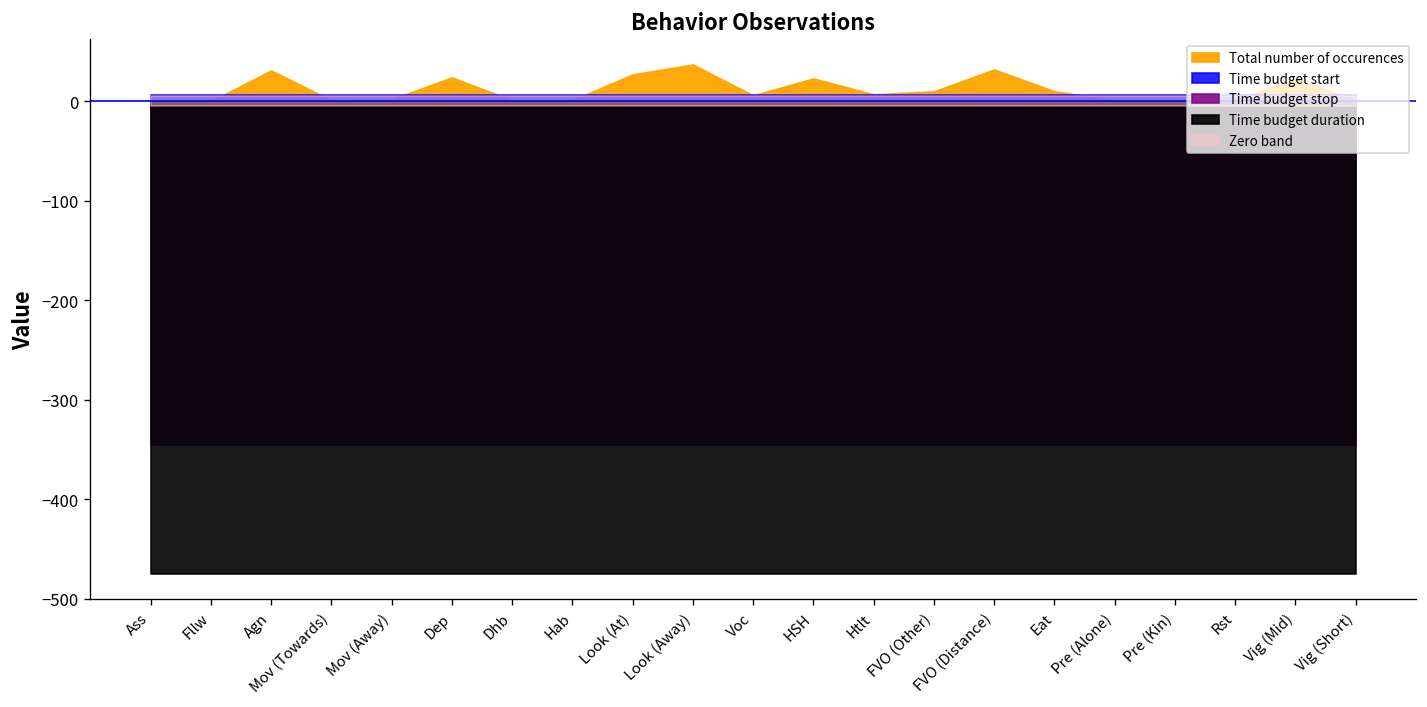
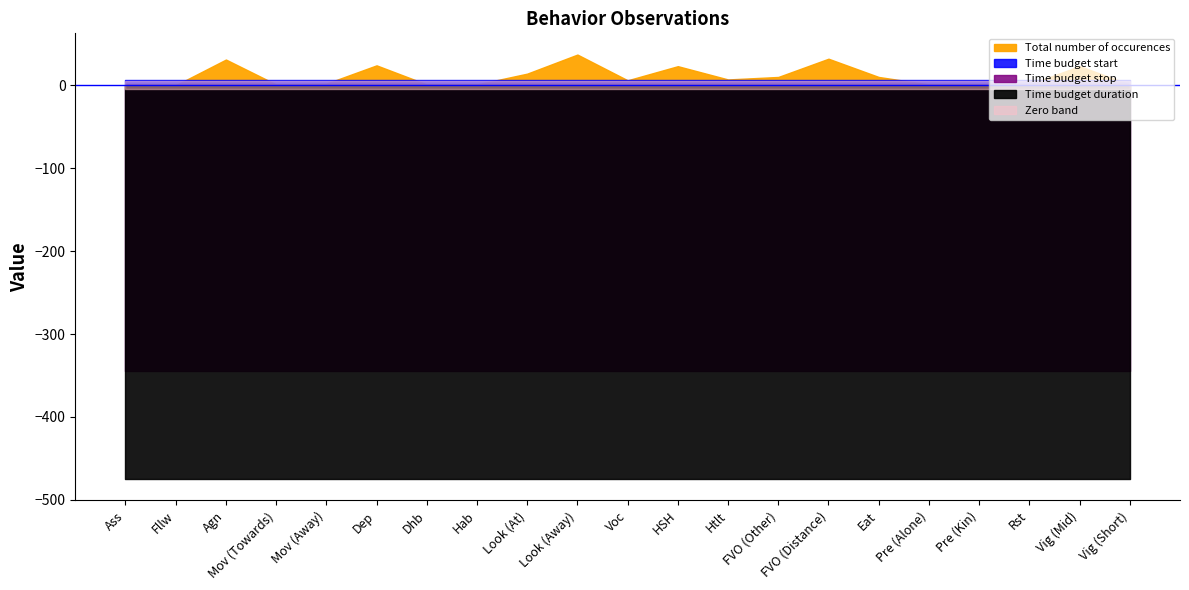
  {
    "Total number of occurences": {
      "Agn": 30,
      "Dep": 20,
-     "Look (At)": 30,
+     "Look (At)": 10,
      "Look (Away)": 40,
      "HSH": 20,
      "FVO (Other)": 10,
      "FVO (Distance)": 30,
      "Eat": 10
    },
    "Time budget duration": {
      "Agn": 0,
      "Dep": 0,
      "Look (At)": 0,
      "Look (Away)": 0,
      "Voc": 0,
      "HSH": 0,
      "Htlt": 0,
      "FVO (Other)": 0,
      "FVO (Distance)": 0,
      "Eat": 0
    }
  }
